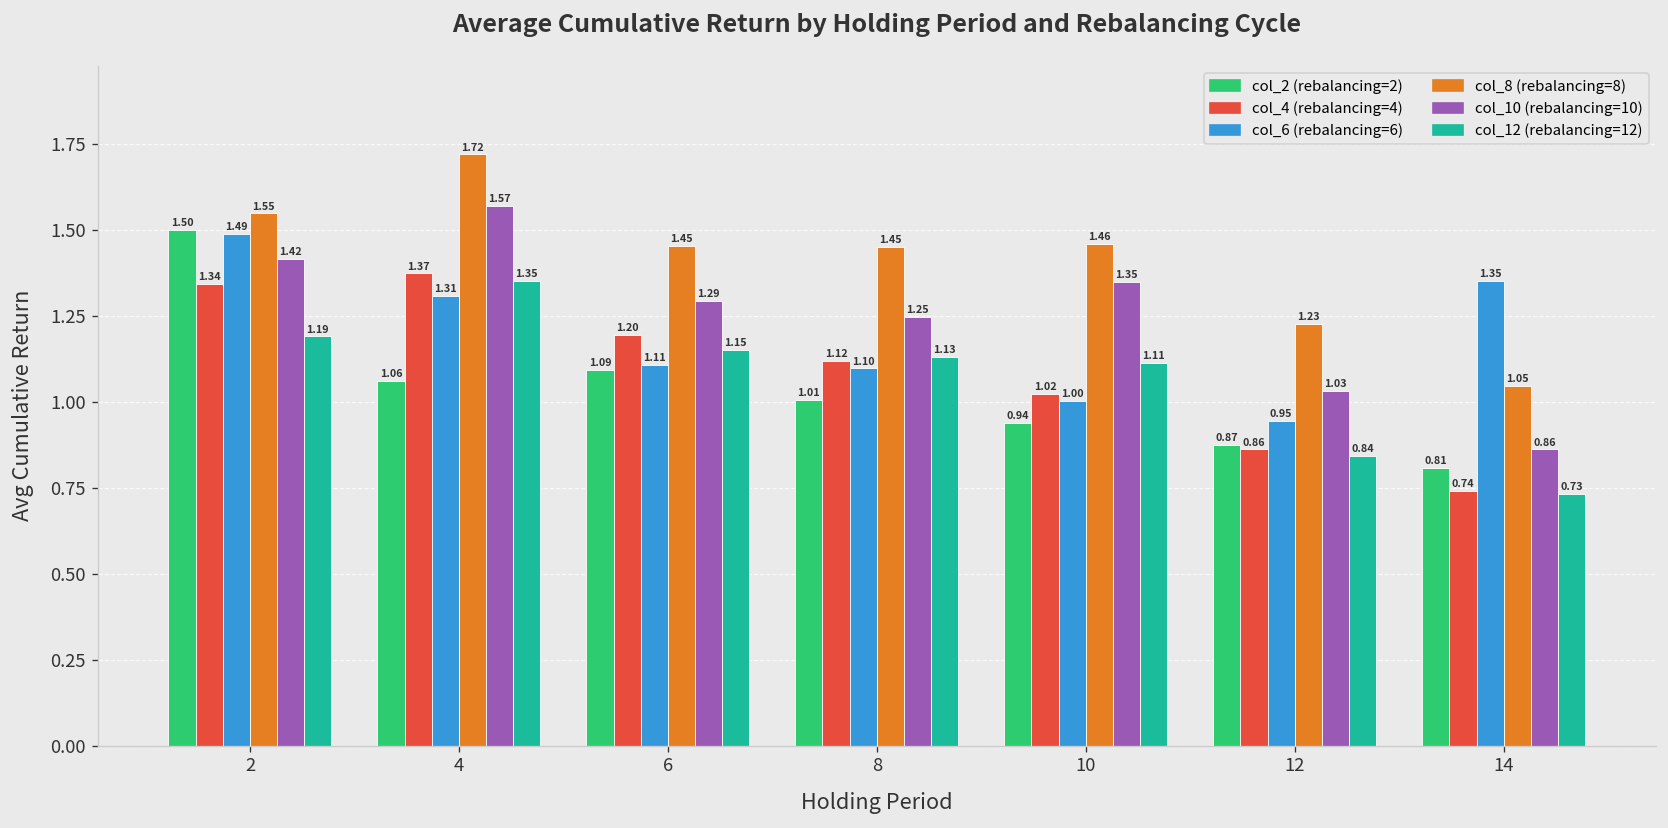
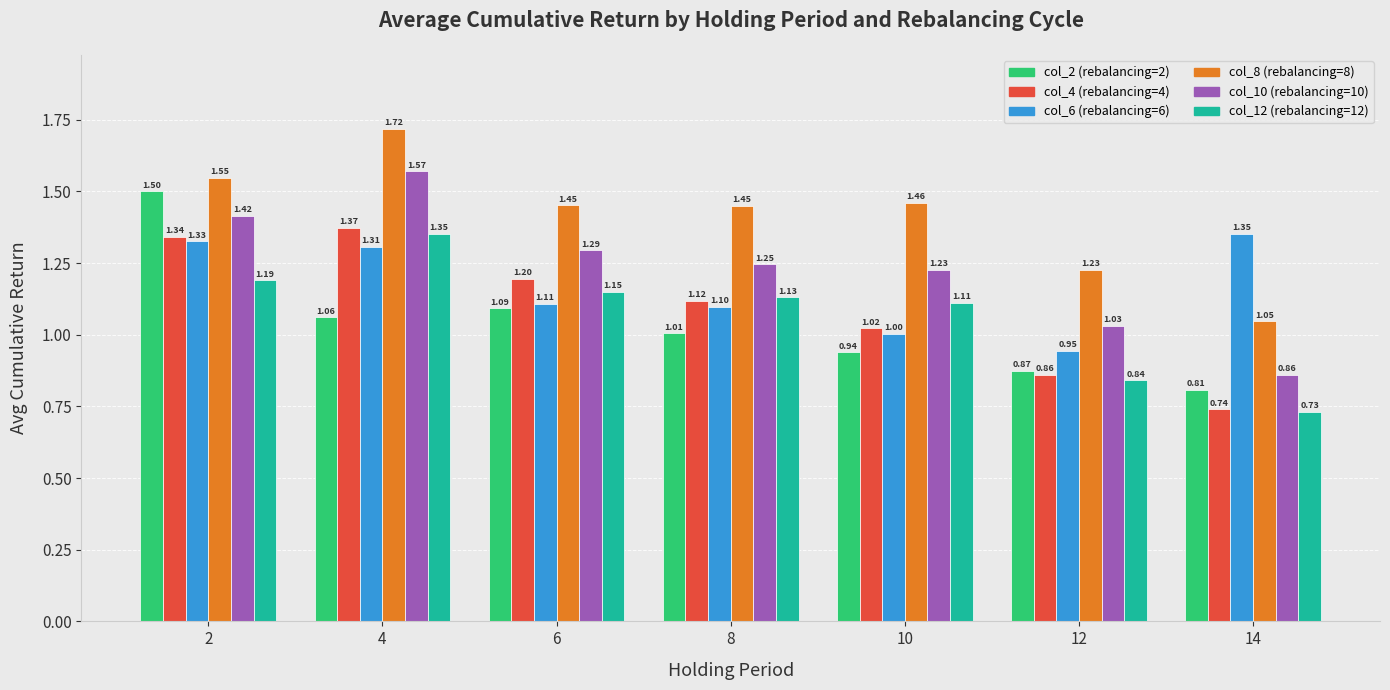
  {
    "col_6 (rebalancing=6)": {
-     "2": 1.49,
+     "2": 1.33,
      "4": 1.31,
      "6": 1.11,
      "8": 1.10,
      "10": 1.00,
      "12": 0.95,
      "14": 1.35
    },
    "col_10 (rebalancing=10)": {
      "2": 1.42,
      "4": 1.57,
      "6": 1.29,
      "8": 1.25,
-     "10": 1.35,
+     "10": 1.23,
      "12": 1.03,
      "14": 0.86
    }
  }
